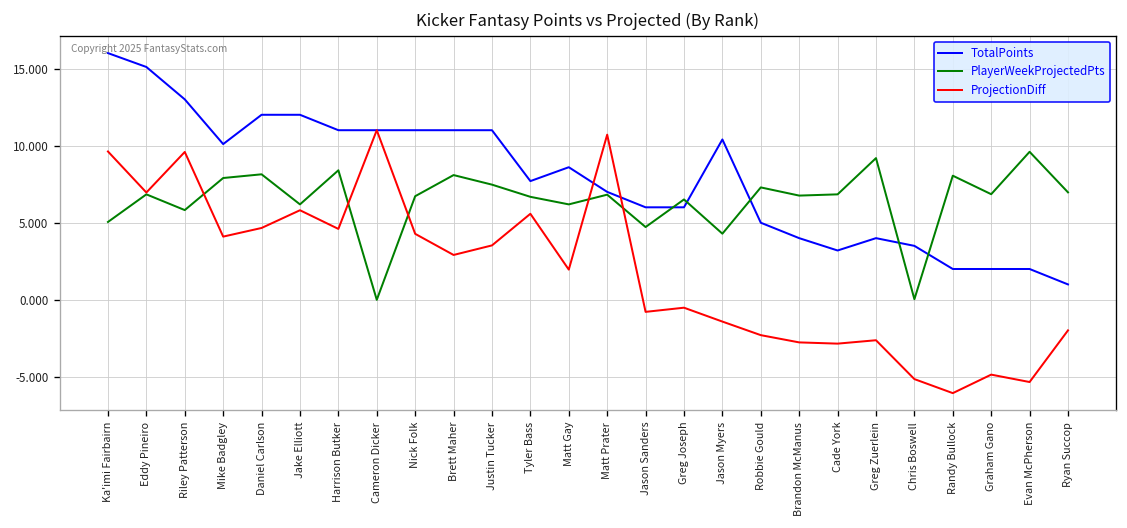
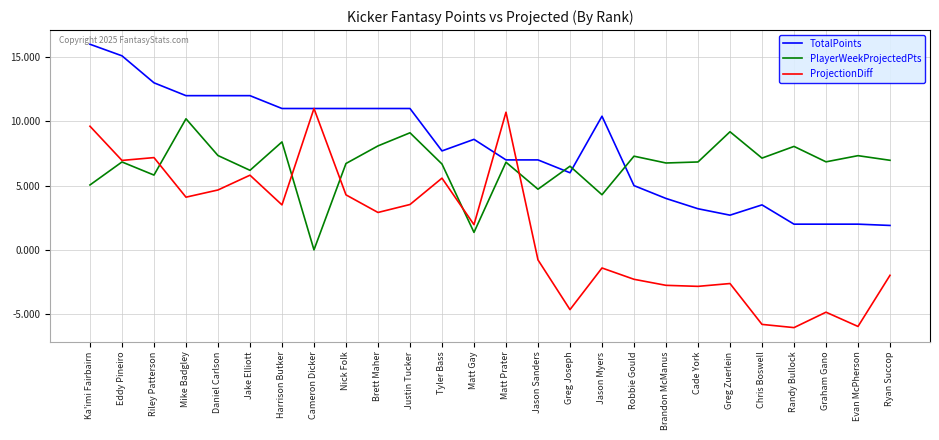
  {
    "TotalPoints": {
      "Eddy Pineiro": 15.1,
      "Riley Patterson": 13.0,
-     "Mike Badgley": 10.1,
+     "Mike Badgley": 12.0,
      "Daniel Carlson": 12.0,
      "Jake Elliott": 12.0,
      "Harrison Butker": 11.0,
      "Nick Folk": 11.0,
      "Brett Maher": 11.0,
      "Justin Tucker": 11.0,
      "Tyler Bass": 7.7,
      "Matt Gay": 8.6,
-     "Jason Sanders": 6,
+     "Jason Sanders": 7,
      "Greg Joseph": 6.0,
      "Jason Myers": 10.4,
      "Robbie Gould": 5.0,
      "Brandon McManus": 4.0,
      "Cade York": 3.2,
-     "Greg Zuerlein": 4.0,
+     "Greg Zuerlein": 2.7,
      "Chris Boswell": 3.5,
      "Randy Bullock": 2.0,
      "Graham Gano": 2.0,
      "Evan McPherson": 2.0,
-     "Ryan Succop": 1.0
+     "Ryan Succop": 1.9
    },
    "PlayerWeekProjectedPts": {
      "Ka'imi Fairbairn": 5.1,
      "Riley Patterson": 5.8,
-     "Mike Badgley": 7.9,
-     "Daniel Carlson": 8.1,
+     "Mike Badgley": 10.2,
+     "Daniel Carlson": 7.3,
      "Jake Elliott": 6.2,
      "Harrison Butker": 8.4,
      "Cameron Dicker": 0.0,
      "Nick Folk": 6.7,
      "Brett Maher": 8.1,
-     "Justin Tucker": 7.5,
+     "Justin Tucker": 9.1,
      "Tyler Bass": 6.7,
-     "Matt Gay": 6.2,
+     "Matt Gay": 1.4,
      "Jason Sanders": 4.7,
      "Greg Joseph": 6.5,
      "Jason Myers": 4.3,
      "Robbie Gould": 7.3,
      "Brandon McManus": 6.8,
      "Cade York": 6.8,
      "Greg Zuerlein": 9.2,
-     "Chris Boswell": 0.0,
+     "Chris Boswell": 7.1,
      "Randy Bullock": 8.1,
      "Graham Gano": 6.9,
-     "Evan McPherson": 9.6,
+     "Evan McPherson": 7.3,
      "Ryan Succop": 7.0
    },
    "ProjectionDiff": {
      "Ka'imi Fairbairn": 9.6,
-     "Riley Patterson": 9.6,
+     "Riley Patterson": 7.2,
      "Mike Badgley": 4.1,
      "Daniel Carlson": 4.7,
      "Jake Elliott": 5.8,
-     "Harrison Butker": 4.6,
+     "Harrison Butker": 3.5,
      "Nick Folk": 4.3,
      "Brett Maher": 2.9,
      "Justin Tucker": 3.5,
      "Tyler Bass": 5.6,
      "Matt Gay": 2.0,
      "Matt Prater": 10.7,
      "Jason Sanders": -0.8,
-     "Greg Joseph": -0.5,
+     "Greg Joseph": -4.7,
      "Jason Myers": -1.4,
      "Robbie Gould": -2.3,
      "Brandon McManus": -2.8,
      "Cade York": -2.8,
      "Greg Zuerlein": -2.6,
-     "Chris Boswell": -5.1,
+     "Chris Boswell": -5.8,
      "Randy Bullock": -6.1,
      "Graham Gano": -4.9,
-     "Evan McPherson": -5.3,
+     "Evan McPherson": -6.0,
      "Ryan Succop": -2.0
    }
  }
